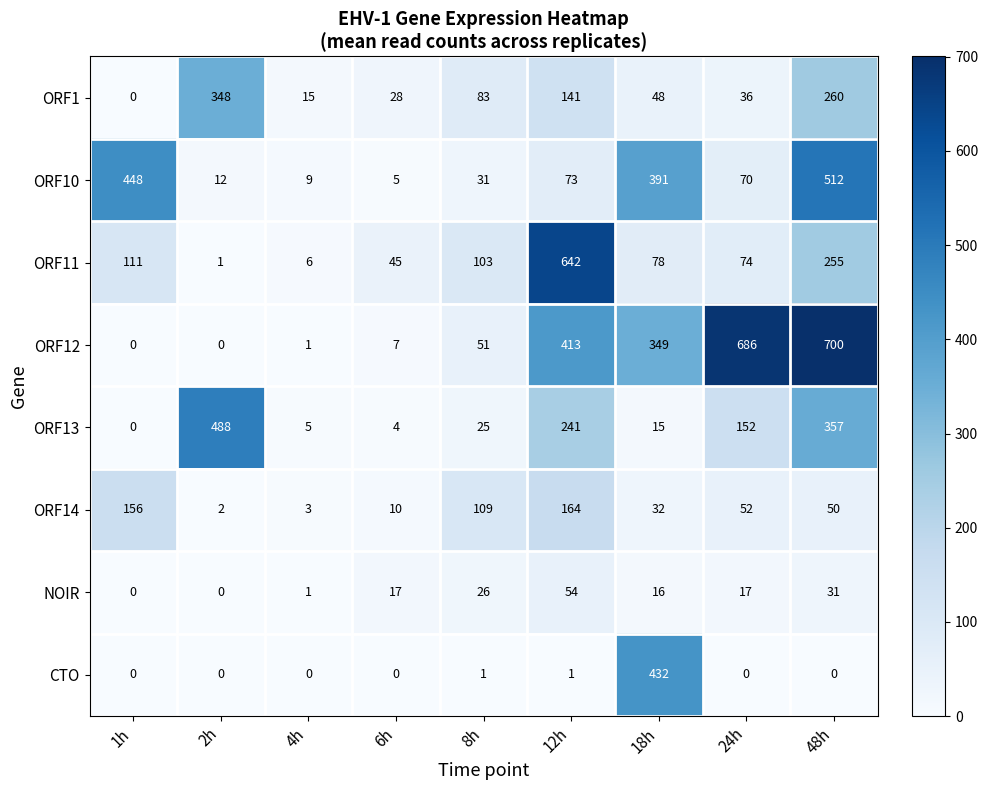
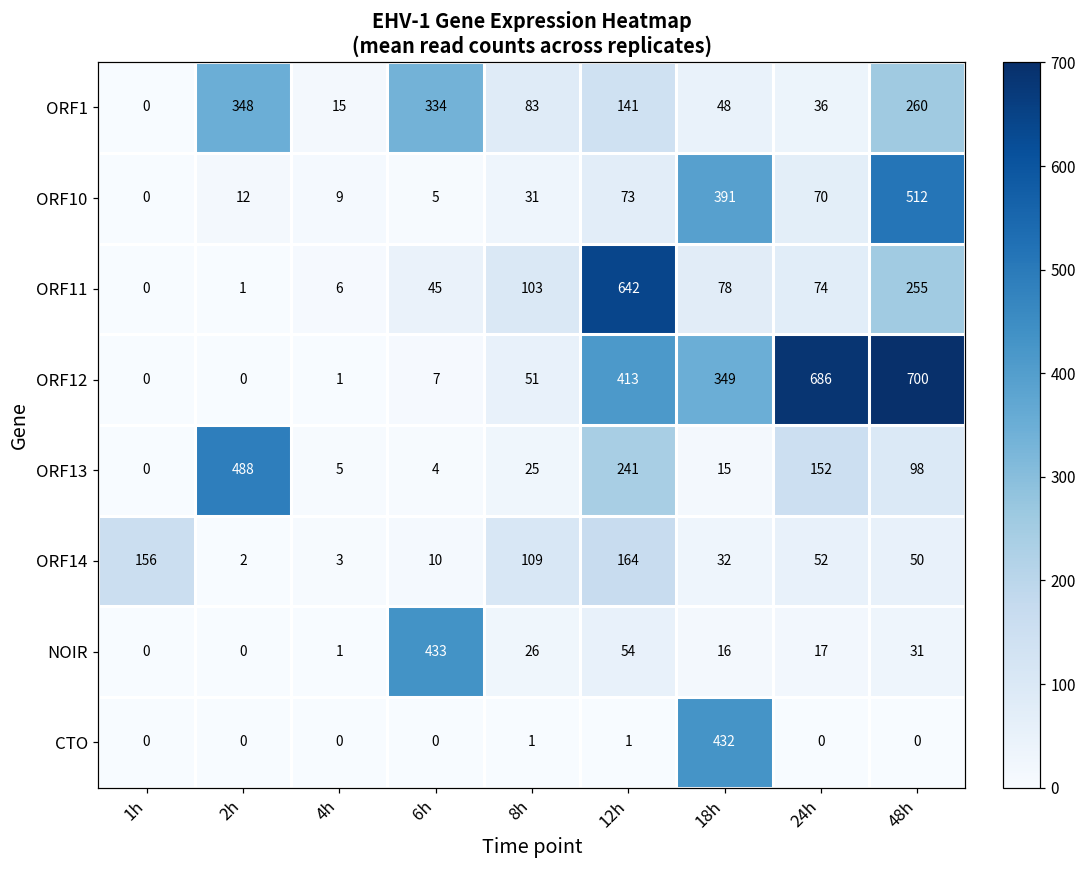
  {
    "ORF1": {
      "1h": 0,
      "2h": 348,
      "4h": 15,
-     "6h": 28,
+     "6h": 334,
      "8h": 83,
      "12h": 141,
      "18h": 48,
      "24h": 36,
      "48h": 260
    },
    "ORF10": {
-     "1h": 448,
+     "1h": 0,
      "2h": 12,
      "4h": 9,
      "6h": 5,
      "8h": 31,
      "12h": 73,
      "18h": 391,
      "24h": 70,
      "48h": 512
    },
    "ORF11": {
-     "1h": 111,
+     "1h": 0,
      "2h": 1,
      "4h": 6,
      "6h": 45,
      "8h": 103,
      "12h": 642,
      "18h": 78,
      "24h": 74,
      "48h": 255
    },
    "ORF12": {
      "1h": 0,
      "2h": 0,
      "4h": 1,
      "6h": 7,
      "8h": 51,
      "12h": 413,
      "18h": 349,
      "24h": 686,
      "48h": 700
    },
    "ORF13": {
      "1h": 0,
      "2h": 488,
      "4h": 5,
      "6h": 4,
      "8h": 25,
      "12h": 241,
      "18h": 15,
      "24h": 152,
-     "48h": 357
+     "48h": 98
    },
    "ORF14": {
      "1h": 156,
      "2h": 2,
      "4h": 3,
      "6h": 10,
      "8h": 109,
      "12h": 164,
      "18h": 32,
      "24h": 52,
      "48h": 50
    },
    "NOIR": {
      "1h": 0,
      "2h": 0,
      "4h": 1,
-     "6h": 17,
+     "6h": 433,
      "8h": 26,
      "12h": 54,
      "18h": 16,
      "24h": 17,
      "48h": 31
    },
    "CTO": {
      "1h": 0,
      "2h": 0,
      "4h": 0,
      "6h": 0,
      "8h": 1,
      "12h": 1,
      "18h": 432,
      "24h": 0,
      "48h": 0
    }
  }
